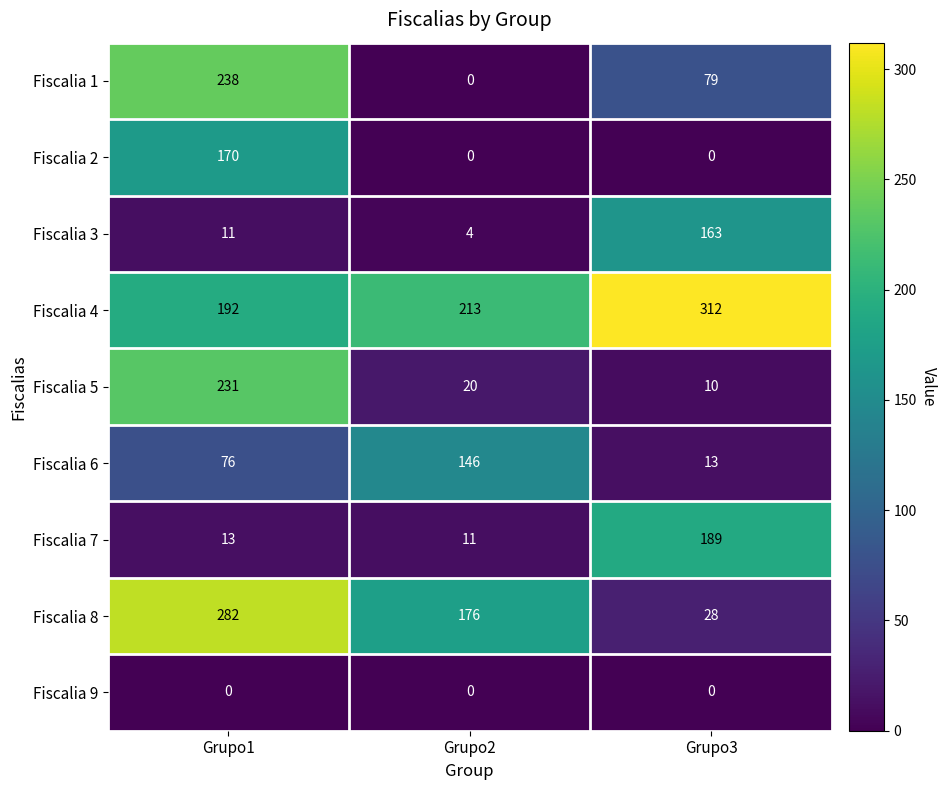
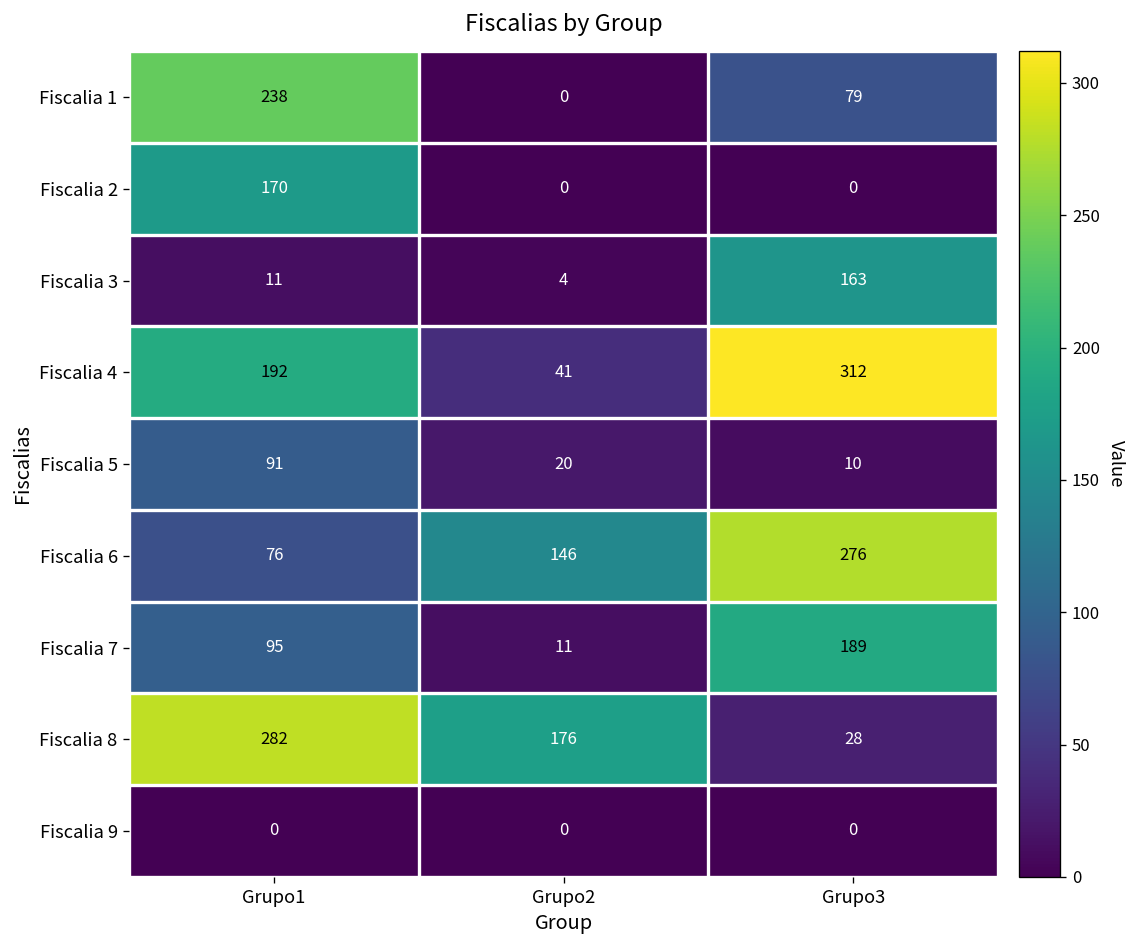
  {
    "Fiscalia 1": {
      "Grupo1": 238,
      "Grupo2": 0,
      "Grupo3": 79
    },
    "Fiscalia 2": {
      "Grupo1": 170,
      "Grupo2": 0,
      "Grupo3": 0
    },
    "Fiscalia 3": {
      "Grupo1": 11,
      "Grupo2": 4,
      "Grupo3": 163
    },
    "Fiscalia 4": {
      "Grupo1": 192,
-     "Grupo2": 213,
+     "Grupo2": 41,
      "Grupo3": 312
    },
    "Fiscalia 5": {
-     "Grupo1": 231,
+     "Grupo1": 91,
      "Grupo2": 20,
      "Grupo3": 10
    },
    "Fiscalia 6": {
      "Grupo1": 76,
      "Grupo2": 146,
-     "Grupo3": 13
+     "Grupo3": 276
    },
    "Fiscalia 7": {
-     "Grupo1": 13,
+     "Grupo1": 95,
      "Grupo2": 11,
      "Grupo3": 189
    },
    "Fiscalia 8": {
      "Grupo1": 282,
      "Grupo2": 176,
      "Grupo3": 28
    },
    "Fiscalia 9": {
      "Grupo1": 0,
      "Grupo2": 0,
      "Grupo3": 0
    }
  }
